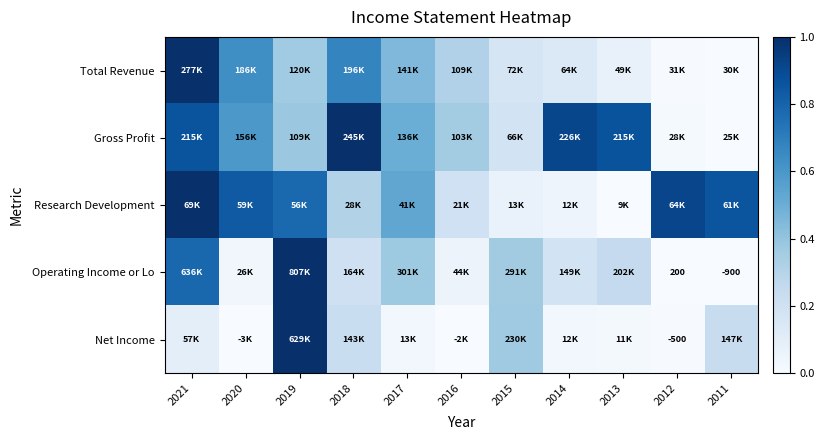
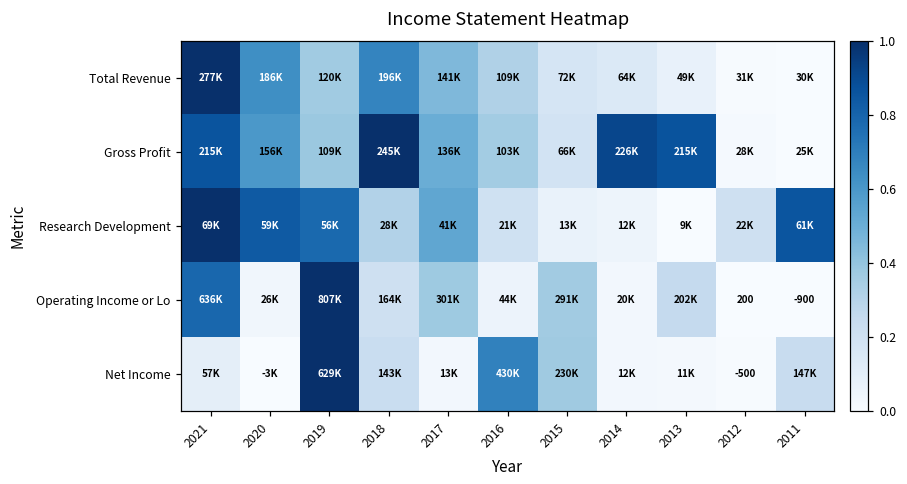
  {
    "Total Revenue": {
      "2021": "277K",
      "2020": "186K",
      "2019": "120K",
      "2018": "196K",
      "2017": "141K",
      "2016": "109K",
      "2015": "72K",
      "2014": "64K",
      "2013": "49K",
      "2012": "31K",
      "2011": "30K"
    },
    "Gross Profit": {
      "2021": "215K",
      "2020": "156K",
      "2019": "109K",
      "2018": "245K",
      "2017": "136K",
      "2016": "103K",
      "2015": "66K",
      "2014": "226K",
      "2013": "215K",
      "2012": "28K",
      "2011": "25K"
    },
    "Research Development": {
      "2021": "69K",
      "2020": "59K",
      "2019": "56K",
      "2018": "28K",
      "2017": "41K",
      "2016": "21K",
      "2015": "13K",
      "2014": "12K",
      "2013": "9K",
-     "2012": "64K",
+     "2012": "22K",
      "2011": "61K"
    },
    "Operating Income or Lo": {
      "2021": "636K",
      "2020": "26K",
      "2019": "807K",
      "2018": "164K",
      "2017": "301K",
      "2016": "44K",
      "2015": "291K",
-     "2014": "149K",
+     "2014": "20K",
      "2013": "202K",
      "2012": "200",
      "2011": "-900"
    },
    "Net Income": {
      "2021": "57K",
      "2020": "-3K",
      "2019": "629K",
      "2018": "143K",
      "2017": "13K",
-     "2016": "-2K",
+     "2016": "430K",
      "2015": "230K",
      "2014": "12K",
      "2013": "11K",
      "2012": "-500",
      "2011": "147K"
    }
  }
